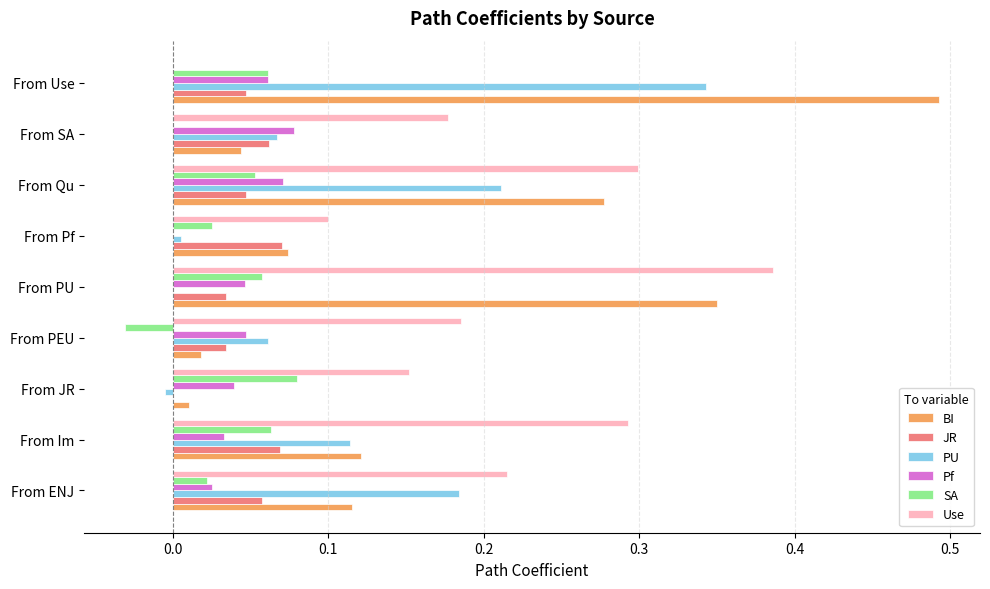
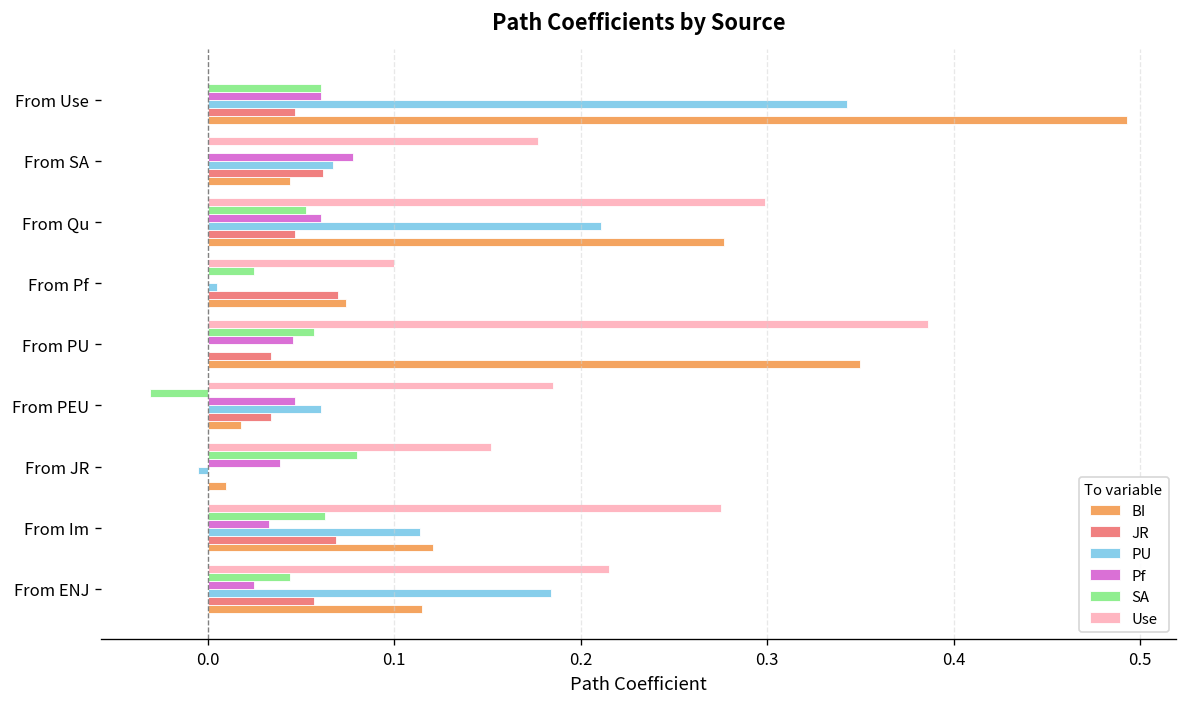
  {
    "PU": {
      "From Use": 0.343,
      "From SA": 0.067,
      "From Qu": 0.211,
      "From Pf": 0.005,
      "From PU": 0.000,
      "From PEU": 0.061,
      "From JR": -0.005,
      "From Im": 0.114,
      "From ENJ": 0.184
    },
    "Pf": {
      "From Use": 0.061,
      "From SA": 0.078,
-     "From Qu": 0.071,
+     "From Qu": 0.061,
      "From Pf": 0.000,
      "From PU": 0.046,
      "From PEU": 0.047,
      "From JR": 0.039,
      "From Im": 0.033,
      "From ENJ": 0.025
    },
    "SA": {
      "From Use": 0.061,
      "From SA": 0.000,
      "From Qu": 0.053,
      "From Pf": 0.025,
      "From PU": 0.057,
      "From PEU": -0.031,
      "From JR": 0.080,
      "From Im": 0.063,
-     "From ENJ": 0.022
+     "From ENJ": 0.044
    },
    "Use": {
      "From Use": 0.000,
      "From SA": 0.177,
      "From Qu": 0.299,
      "From Pf": 0.100,
      "From PU": 0.386,
      "From PEU": 0.185,
      "From JR": 0.152,
-     "From Im": 0.293,
+     "From Im": 0.275,
      "From ENJ": 0.215
    }
  }
